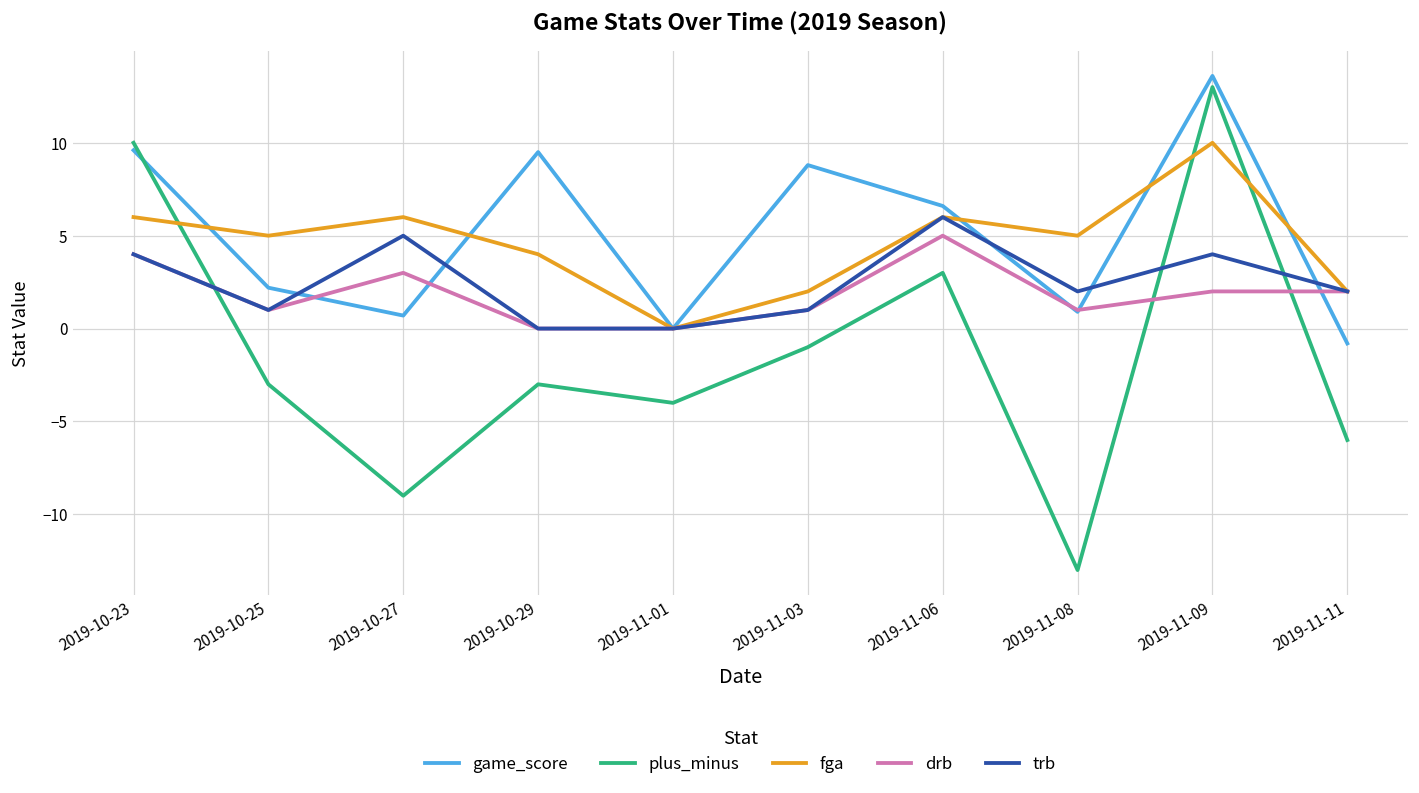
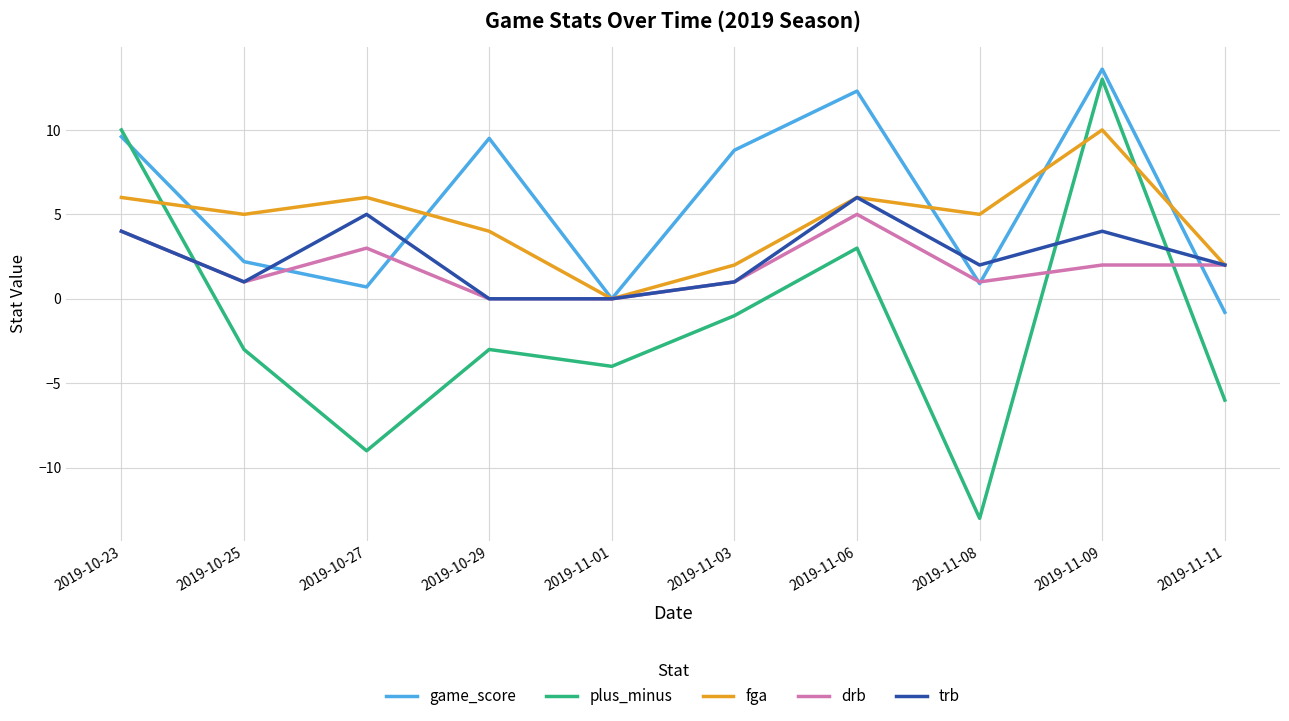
  {
    "game_score": {
      "2019-10-23": 9.6,
      "2019-10-25": 2.2,
      "2019-10-27": 0.7,
      "2019-10-29": 9.5,
      "2019-11-03": 8.8,
-     "2019-11-06": 6.6,
+     "2019-11-06": 12.3,
      "2019-11-09": 13.6,
      "2019-11-11": -0.8
    },
    "plus_minus": {
      "2019-10-23": 10.0,
      "2019-10-25": -3.0,
      "2019-10-27": -9.0,
      "2019-10-29": -3.0,
      "2019-11-01": -4.0,
      "2019-11-03": -1.0,
      "2019-11-06": 3.0,
      "2019-11-08": -13.0,
      "2019-11-09": 13.0,
      "2019-11-11": -6.0
    },
    "fga": {
      "2019-10-23": 6.0,
      "2019-10-25": 5.0,
      "2019-10-27": 6.0,
      "2019-10-29": 4.0,
      "2019-11-03": 2.0,
      "2019-11-08": 5.0,
      "2019-11-09": 10.0
    },
    "drb": {
      "2019-10-27": 3.0,
      "2019-11-06": 5.0,
      "2019-11-09": 2.0
    },
    "trb": {
      "2019-10-27": 5.0,
      "2019-11-08": 2.0,
      "2019-11-09": 4.0
    }
  }
